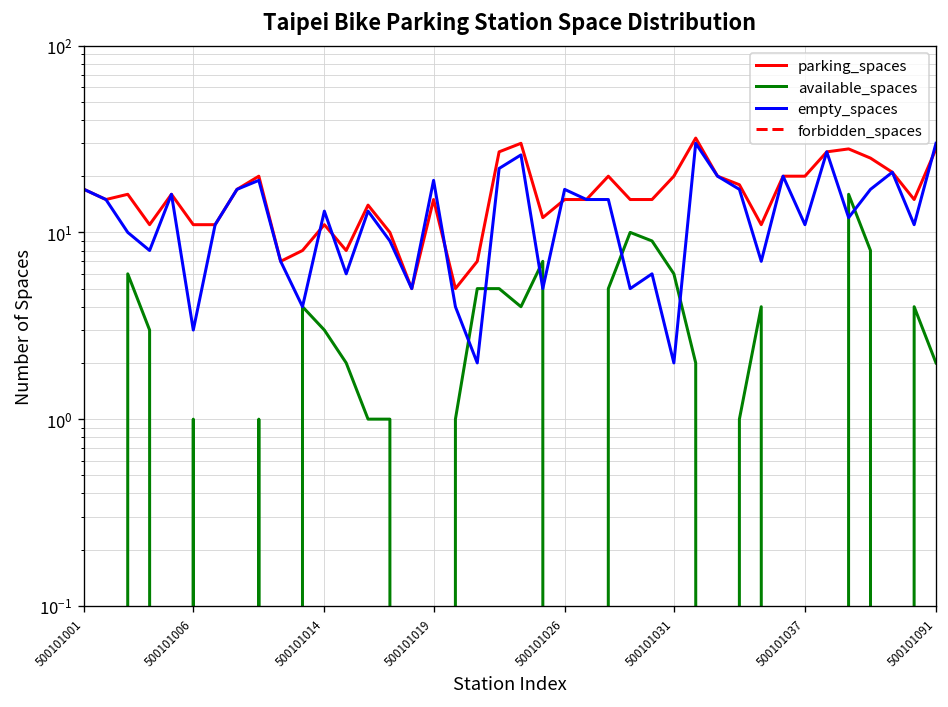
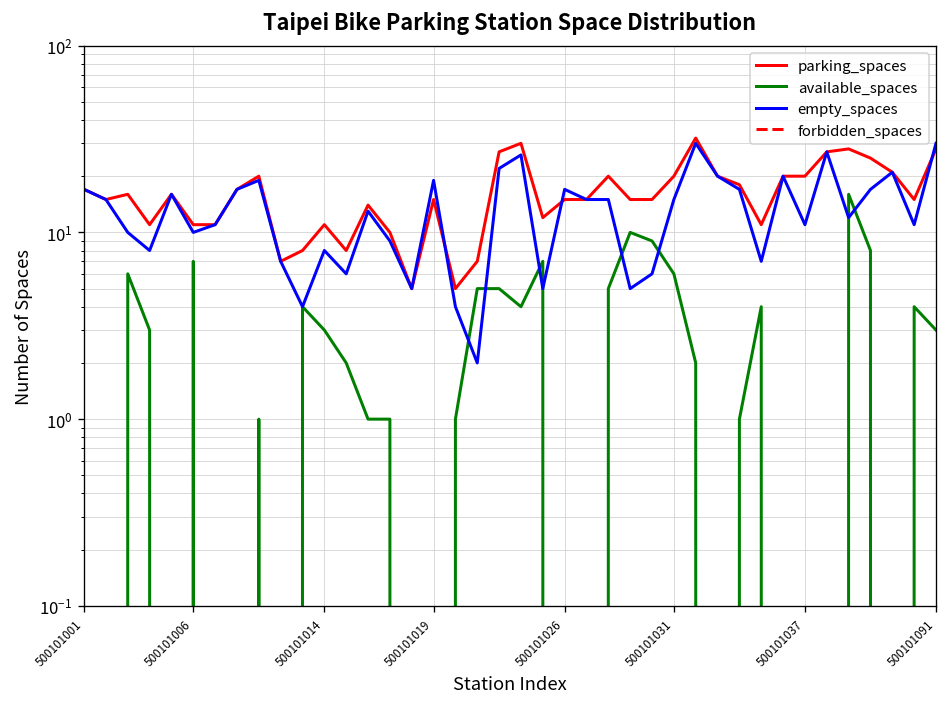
  {
    "available_spaces": {
-     "500101006": 1,
+     "500101006": 7,
      "500101014": 3,
      "500101031": 6,
-     "500101091": 2
+     "500101091": 3
    },
    "empty_spaces": {
-     "500101006": 3,
-     "500101014": 13,
+     "500101006": 10,
+     "500101014": 8,
      "500101019": 19,
      "500101026": 17,
-     "500101031": 2,
+     "500101031": 15,
      "500101037": 11,
      "500101091": 30
    }
  }
